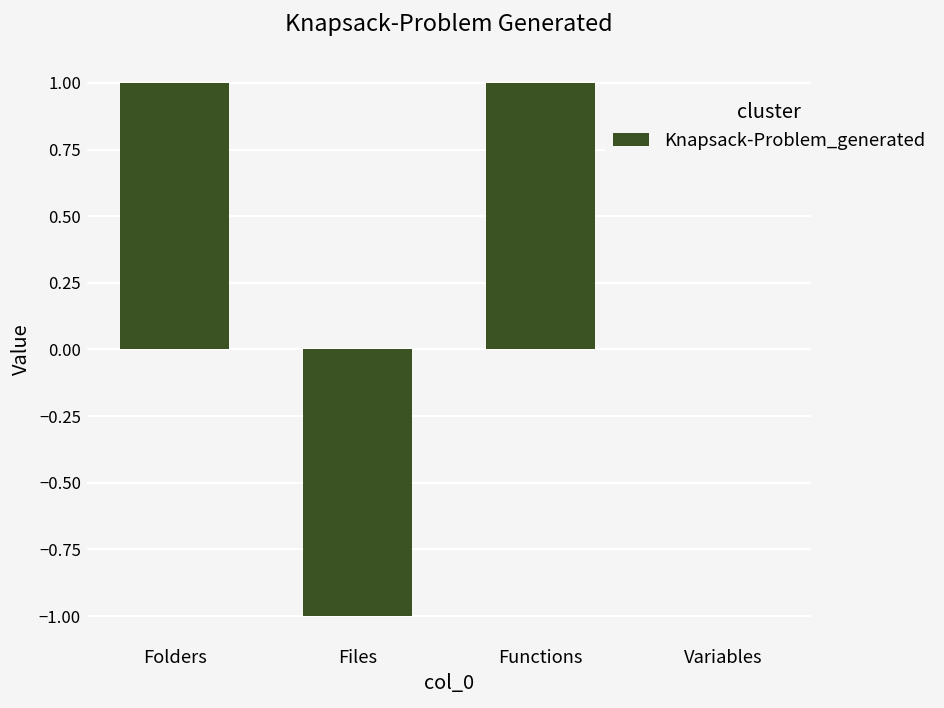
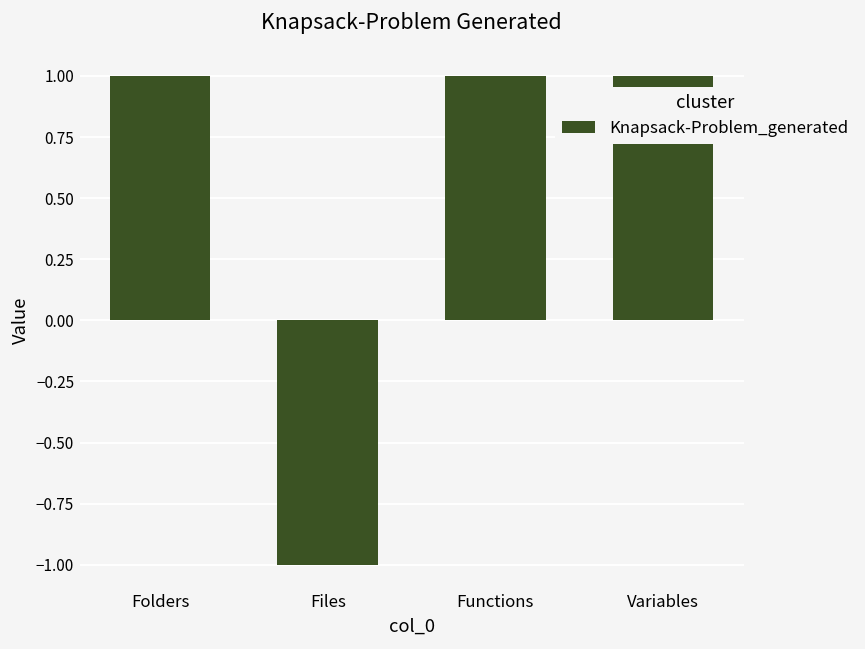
  {
    "Folders": 1,
    "Files": -1,
    "Functions": 1,
-   "Variables": 0
+   "Variables": 1
  }
